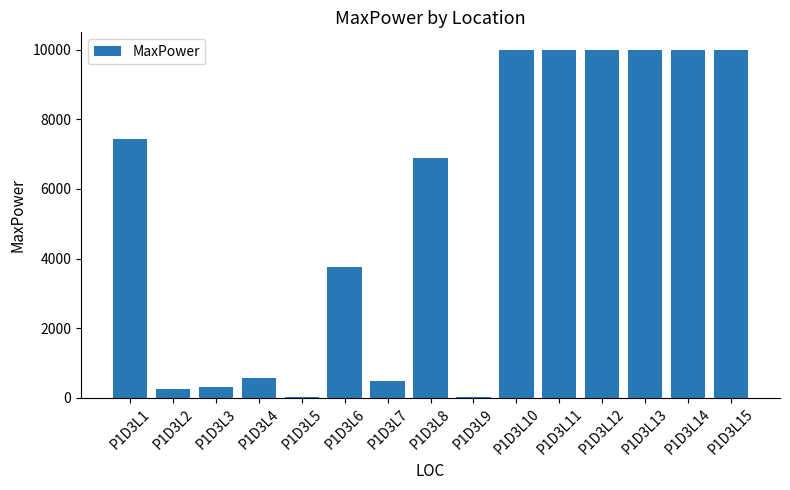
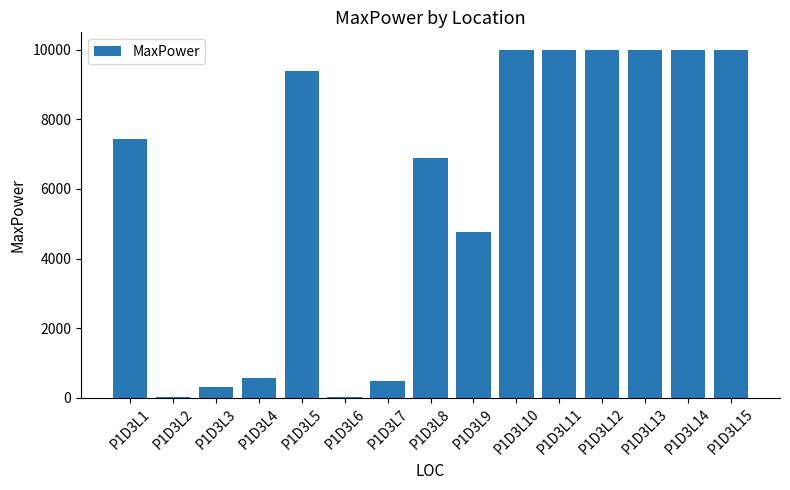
  {
    "P1D3L1": 7400,
-   "P1D3L2": 200,
+   "P1D3L2": 0,
    "P1D3L3": 300,
    "P1D3L4": 600,
-   "P1D3L5": 0,
-   "P1D3L6": 3800,
+   "P1D3L5": 9400,
+   "P1D3L6": 0,
    "P1D3L7": 500,
    "P1D3L8": 6900,
-   "P1D3L9": 0,
+   "P1D3L9": 4800,
    "P1D3L10": 10000,
    "P1D3L11": 10000,
    "P1D3L12": 10000,
    "P1D3L13": 10000,
    "P1D3L14": 10000,
    "P1D3L15": 10000
  }
